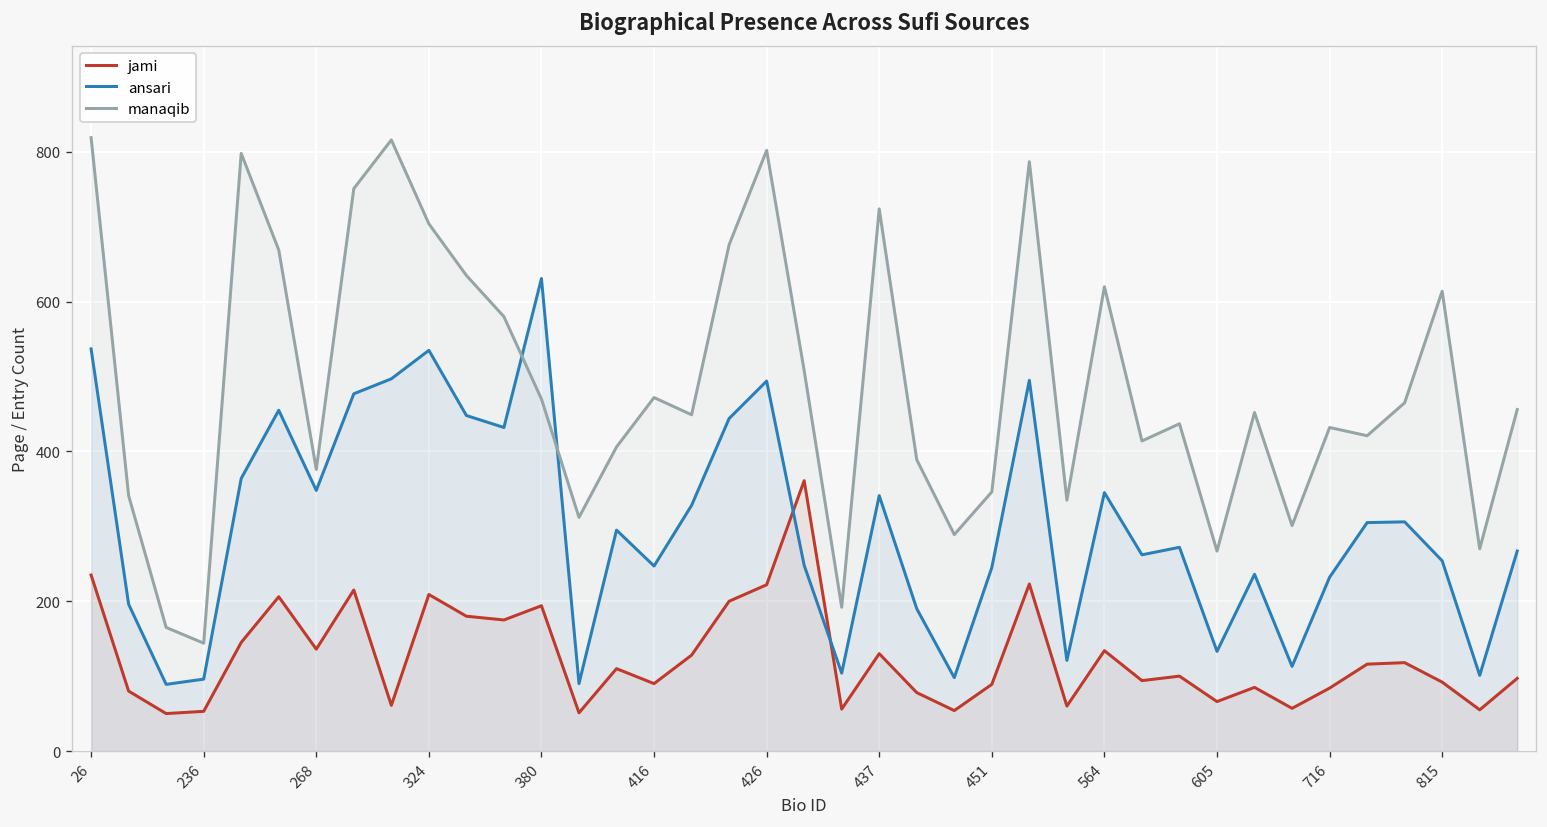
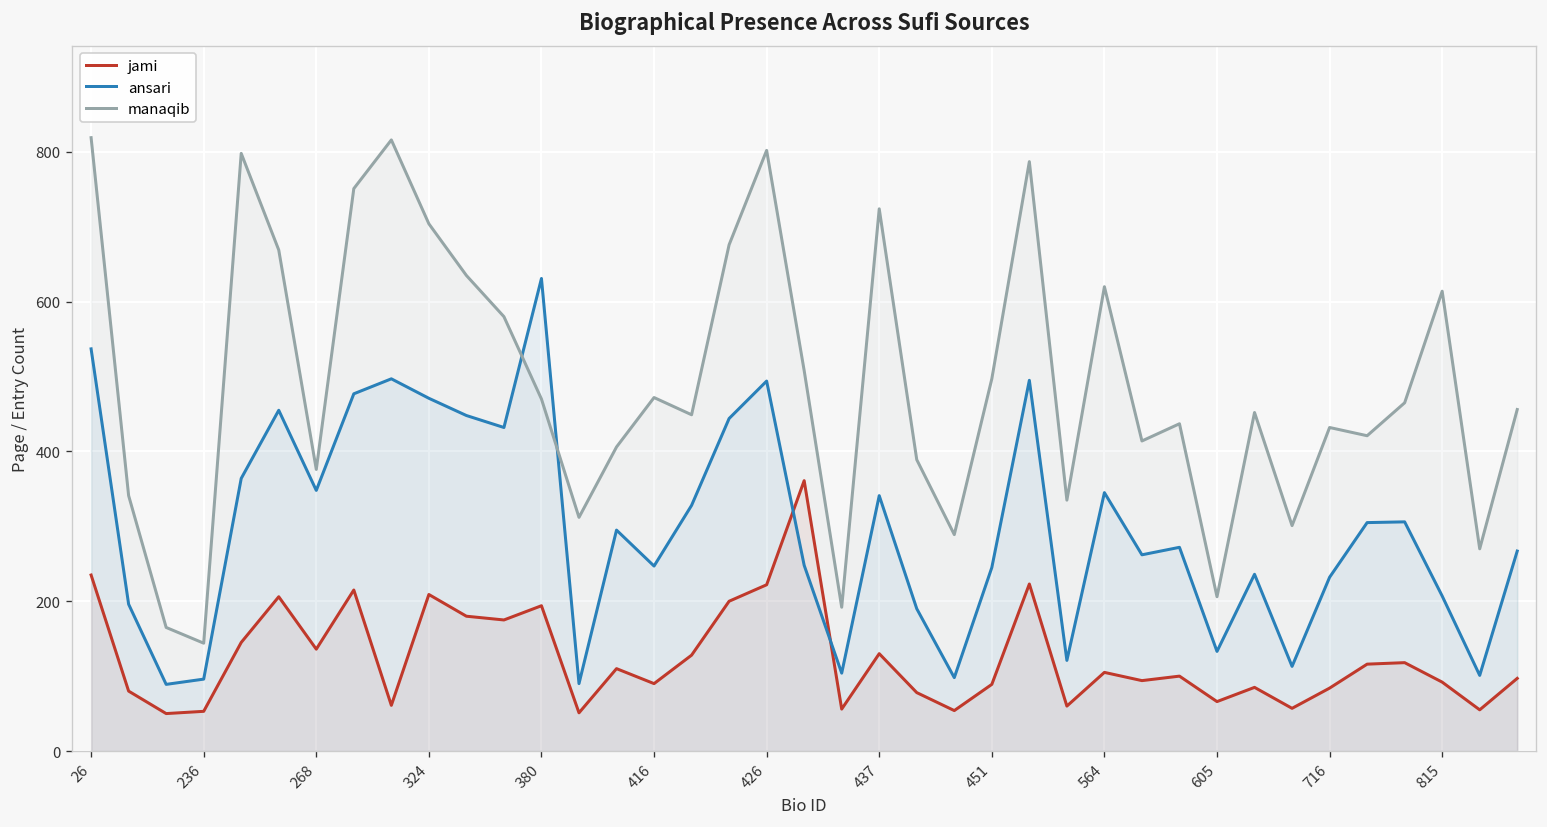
  {
    "jami": {
      "26": 240,
      "236": 50,
      "268": 140,
      "324": 210,
      "380": 190,
      "416": 90,
      "426": 220,
      "437": 130,
      "451": 90,
-     "564": 130,
+     "564": 110,
      "605": 70,
      "716": 80,
      "815": 90
    },
    "ansari": {
      "26": 540,
      "236": 100,
      "268": 350,
-     "324": 540,
+     "324": 470,
      "380": 630,
      "416": 250,
      "426": 490,
      "437": 340,
      "451": 250,
      "564": 350,
      "605": 130,
      "716": 230,
-     "815": 250
+     "815": 210
    },
    "manaqib": {
      "26": 820,
      "236": 140,
      "268": 380,
      "324": 700,
      "380": 470,
      "416": 470,
      "426": 800,
      "437": 720,
-     "451": 350,
+     "451": 500,
      "564": 620,
-     "605": 270,
+     "605": 210,
      "716": 430,
      "815": 610
    }
  }
